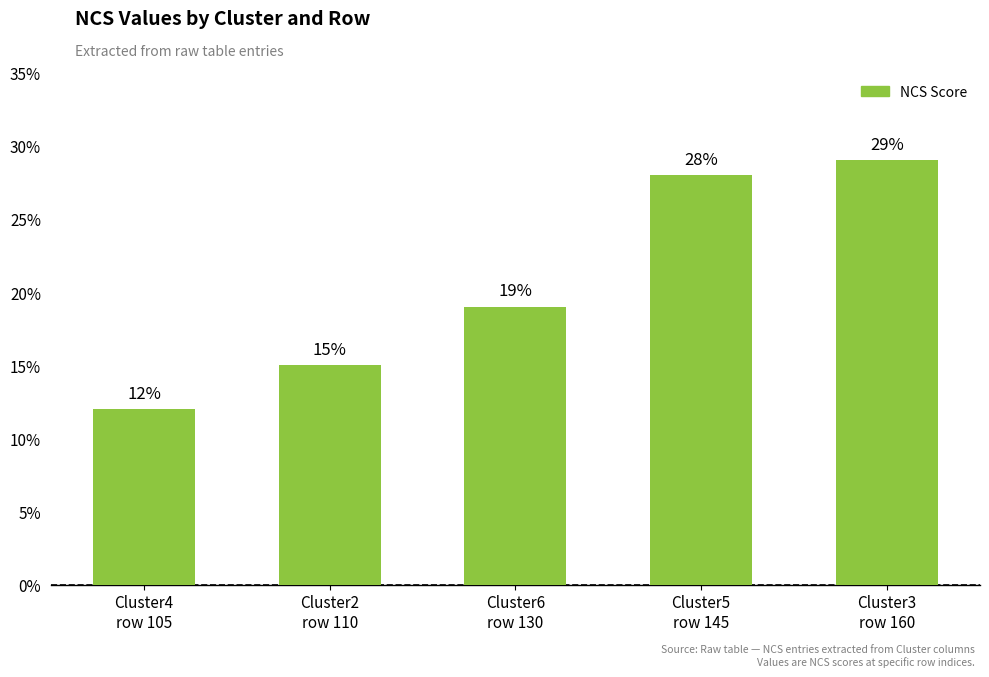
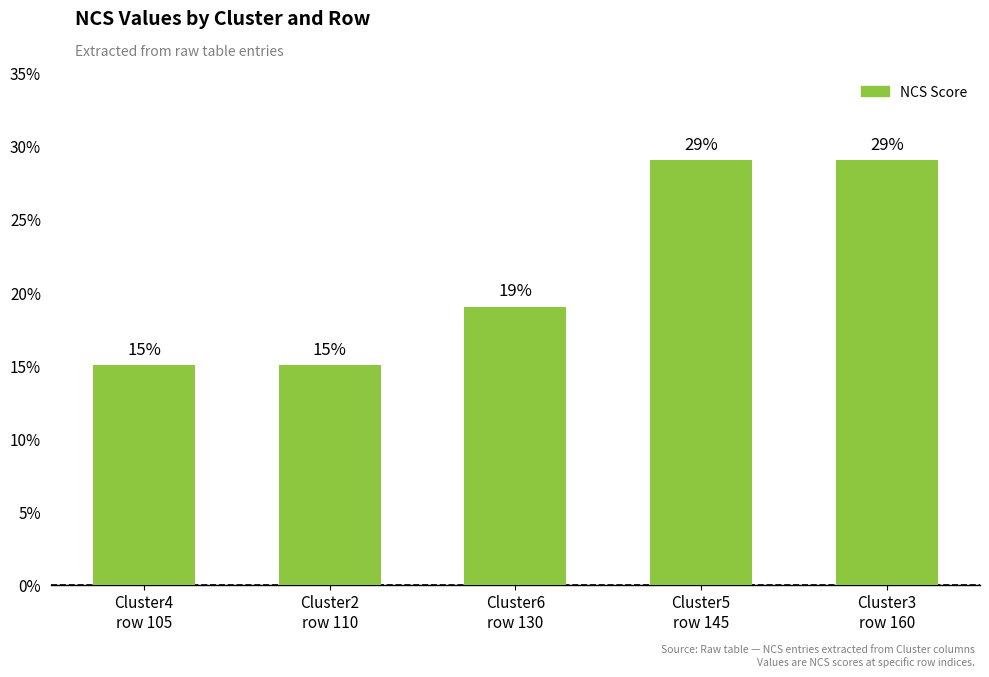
  {
-   "Cluster4 row 105": "12%",
+   "Cluster4 row 105": "15%",
    "Cluster2 row 110": "15%",
    "Cluster6 row 130": "19%",
-   "Cluster5 row 145": "28%",
+   "Cluster5 row 145": "29%",
    "Cluster3 row 160": "29%"
  }
